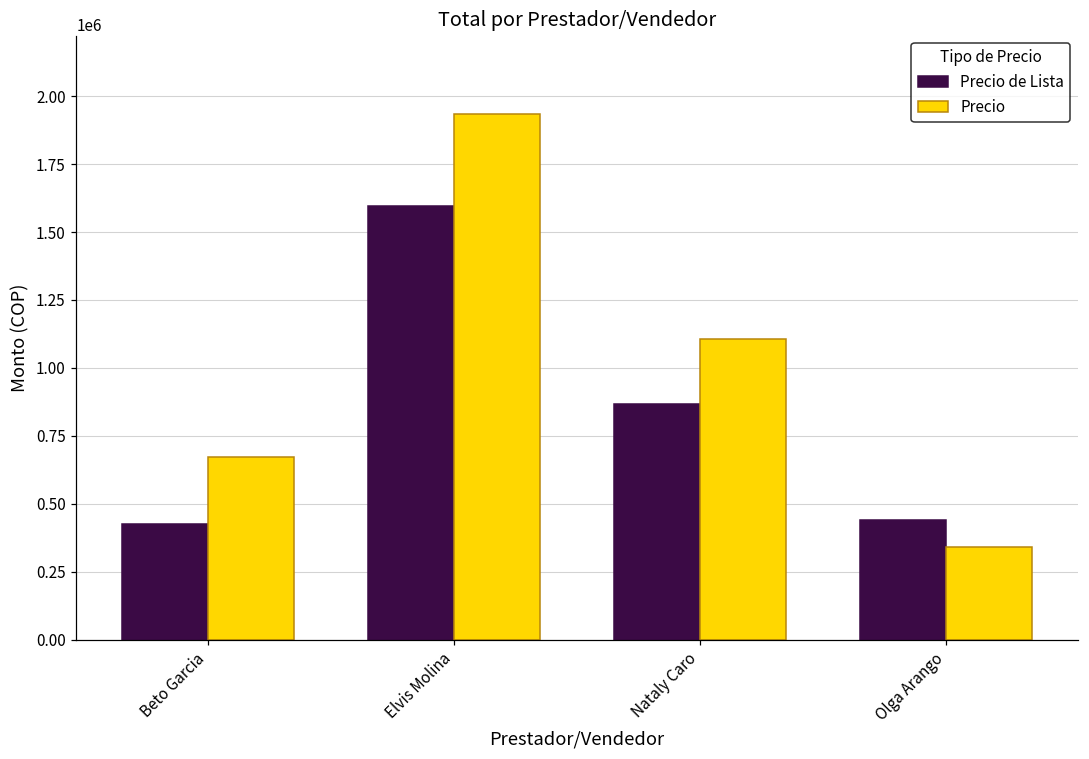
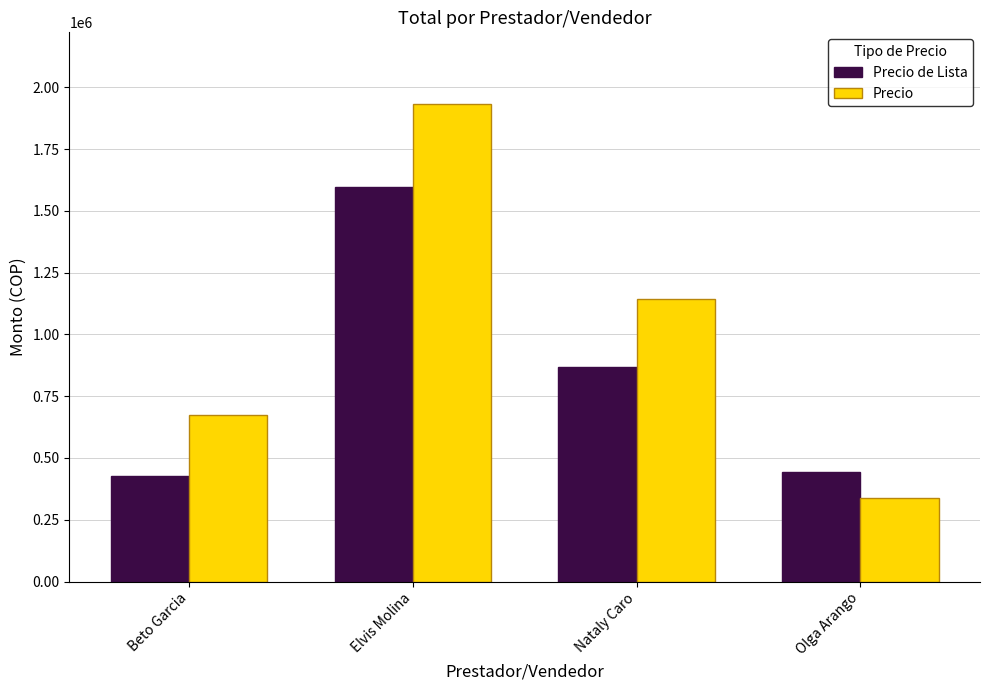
  {
    "Precio de Lista": {
      "Beto Garcia": 430000,
      "Elvis Molina": 1600000,
      "Nataly Caro": 870000,
      "Olga Arango": 440000
    },
    "Precio": {
      "Beto Garcia": 670000,
      "Elvis Molina": 1930000,
-     "Nataly Caro": 1110000,
+     "Nataly Caro": 1140000,
      "Olga Arango": 340000
    }
  }
